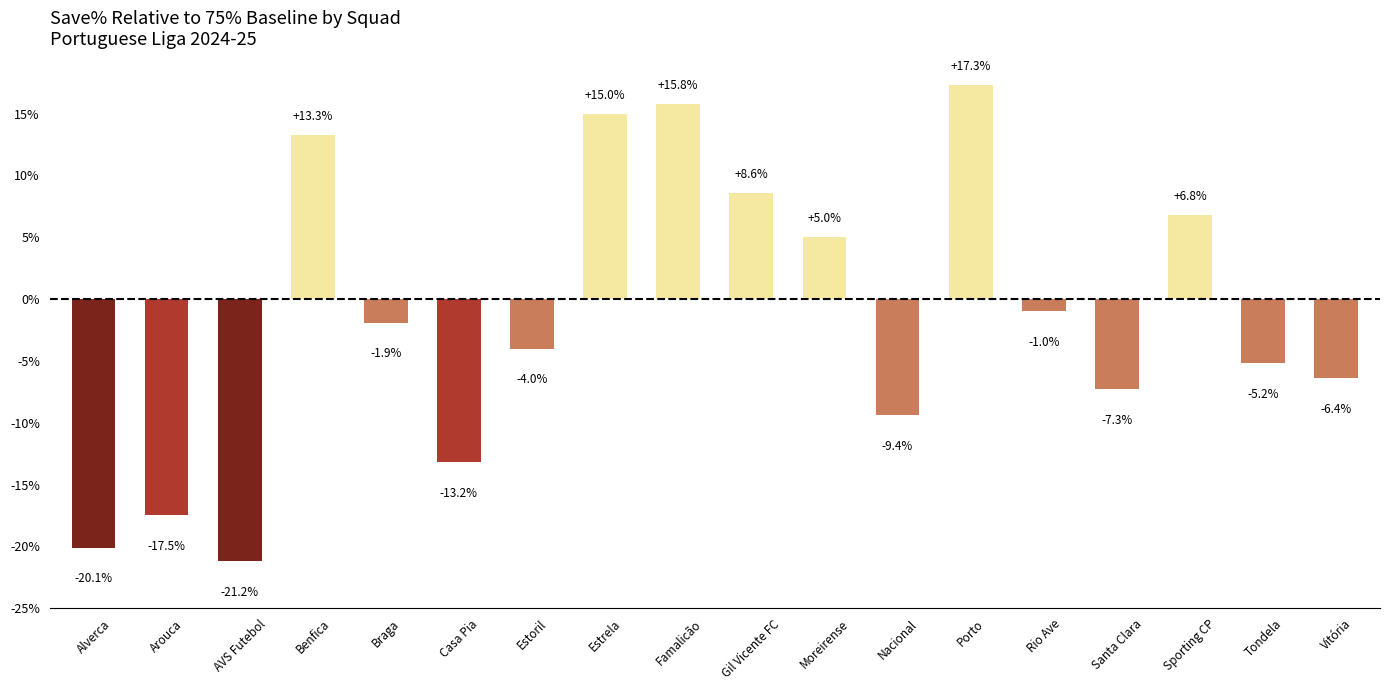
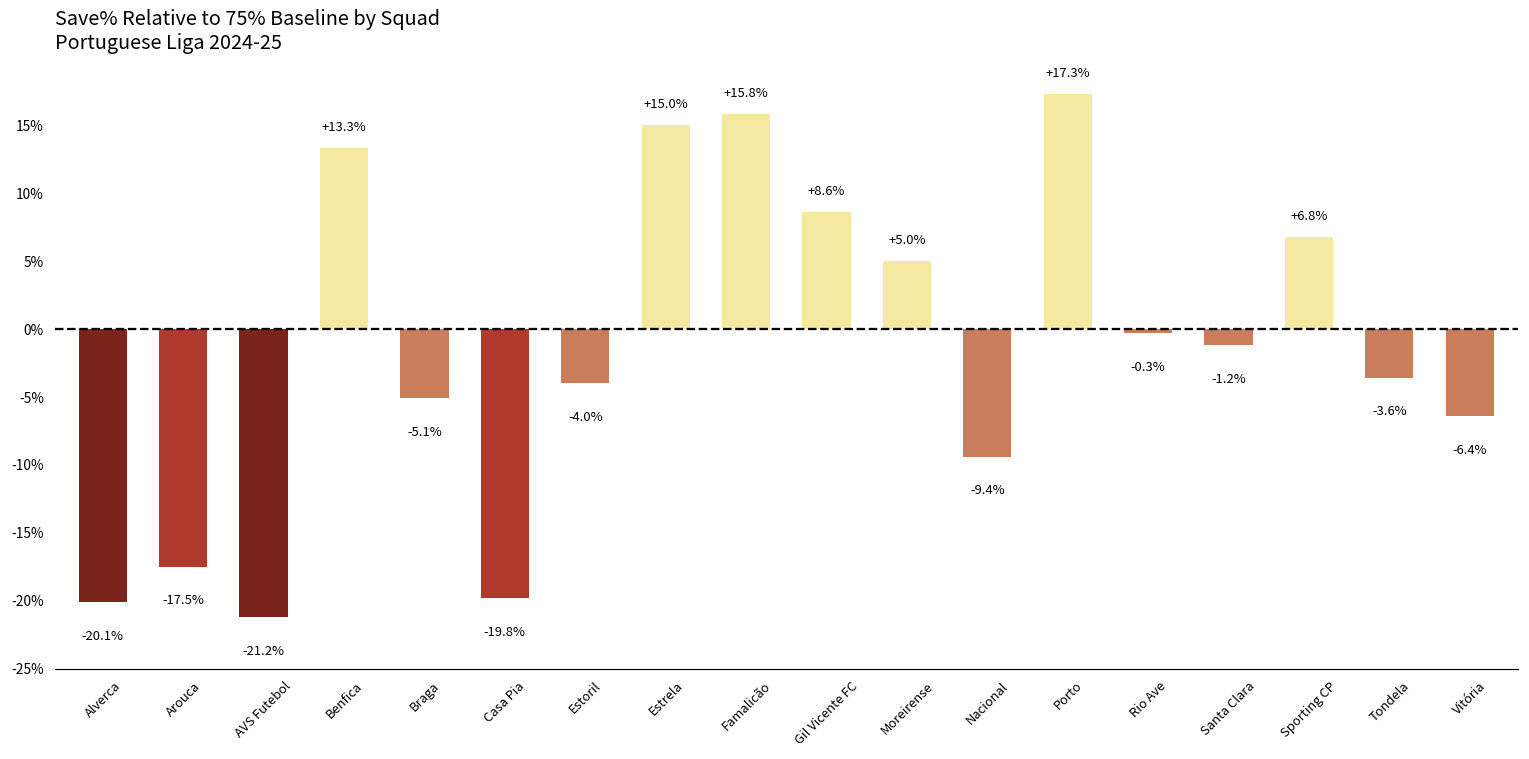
  {
    "Alverca": "-20.1%",
    "Arouca": "-17.5%",
    "AVS Futebol": "-21.2%",
    "Benfica": "+13.3%",
-   "Braga": "-1.9%",
-   "Casa Pia": "-13.2%",
+   "Braga": "-5.1%",
+   "Casa Pia": "-19.8%",
    "Estoril": "-4.0%",
    "Estrela": "+15.0%",
    "Famalicão": "+15.8%",
    "Gil Vicente FC": "+8.6%",
    "Moreirense": "+5.0%",
    "Nacional": "-9.4%",
    "Porto": "+17.3%",
-   "Rio Ave": "-1.0%",
-   "Santa Clara": "-7.3%",
+   "Rio Ave": "-0.3%",
+   "Santa Clara": "-1.2%",
    "Sporting CP": "+6.8%",
-   "Tondela": "-5.2%",
+   "Tondela": "-3.6%",
    "Vitória": "-6.4%"
  }
